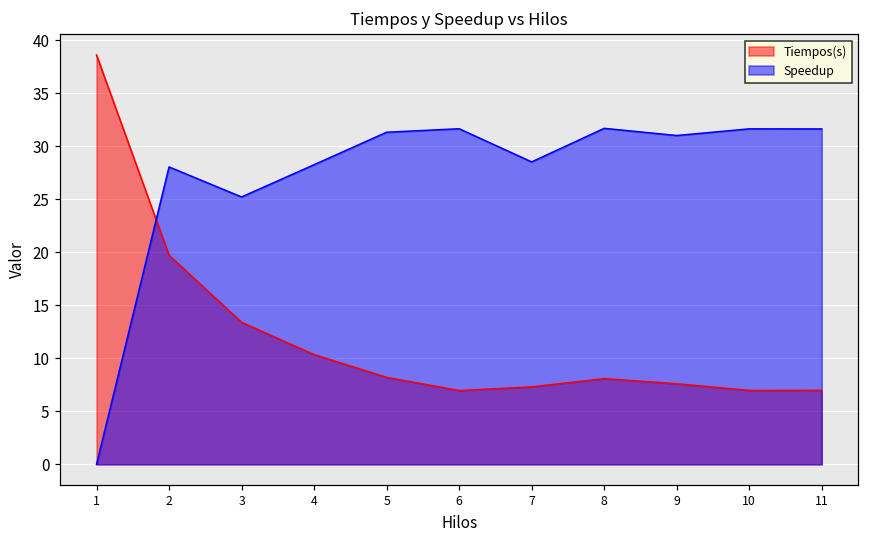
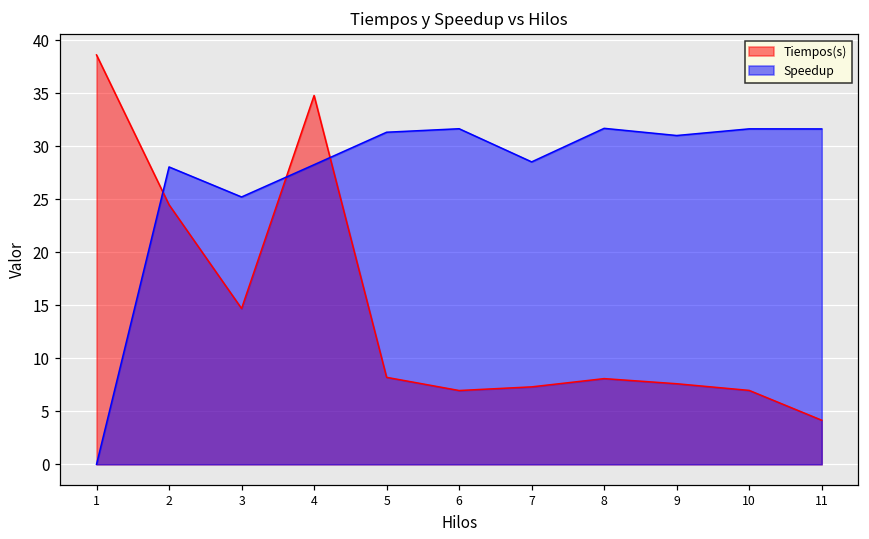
  {
    "Tiempos(s)": {
      "1": 39,
-     "2": 20,
-     "3": 13,
-     "4": 10,
+     "2": 24,
+     "3": 15,
+     "4": 35,
      "5": 8,
      "6": 7,
      "7": 7,
      "8": 8,
      "9": 8,
      "10": 7,
-     "11": 7
+     "11": 4
    },
    "Speedup": {
      "1": 0,
      "2": 28,
      "3": 25,
      "4": 28,
      "5": 31,
      "6": 32,
      "7": 29,
      "8": 32,
      "9": 31,
      "10": 32,
      "11": 32
    }
  }
